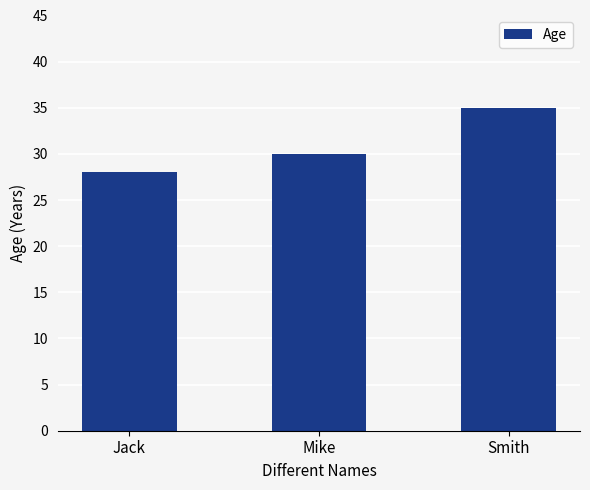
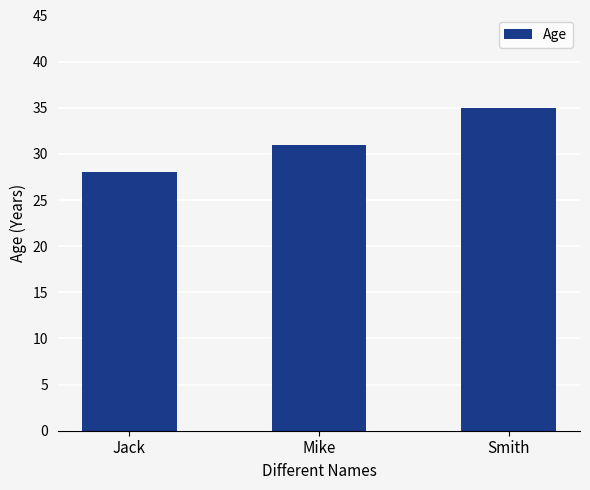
  {
    "Jack": 28,
-   "Mike": 30,
+   "Mike": 31,
    "Smith": 35
  }
